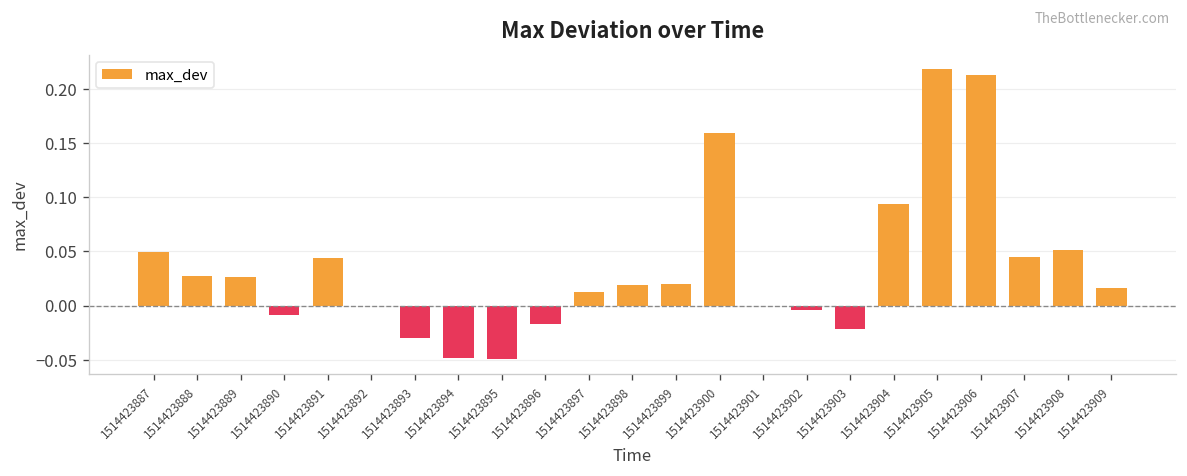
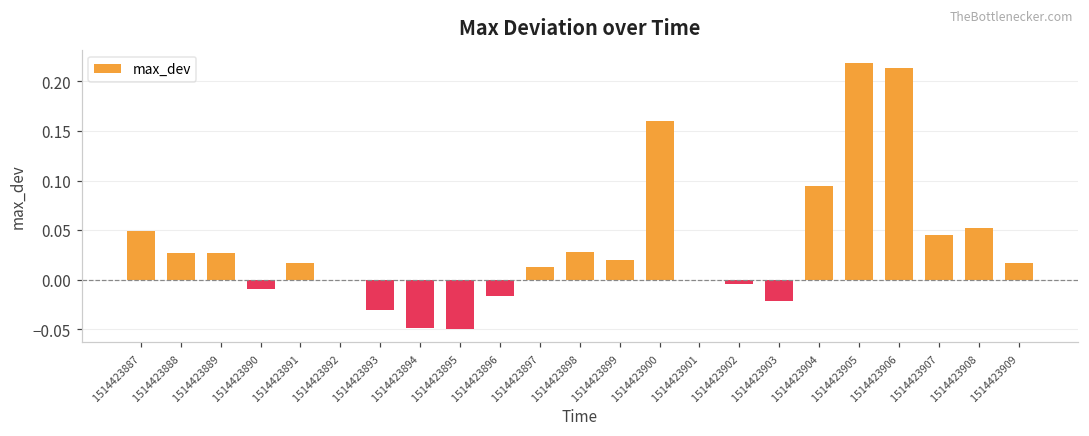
  {
    "1514423887": 0.05,
    "1514423888": 0.03,
    "1514423889": 0.03,
    "1514423890": -0.01,
-   "1514423891": 0.04,
+   "1514423891": 0.02,
    "1514423893": -0.03,
    "1514423894": -0.05,
    "1514423895": -0.05,
    "1514423896": -0.02,
    "1514423897": 0.01,
-   "1514423898": 0.02,
+   "1514423898": 0.03,
    "1514423899": 0.02,
    "1514423900": 0.16,
    "1514423902": 0.00,
    "1514423903": -0.02,
    "1514423904": 0.09,
    "1514423905": 0.22,
    "1514423906": 0.21,
    "1514423907": 0.05,
    "1514423908": 0.05,
    "1514423909": 0.02
  }
